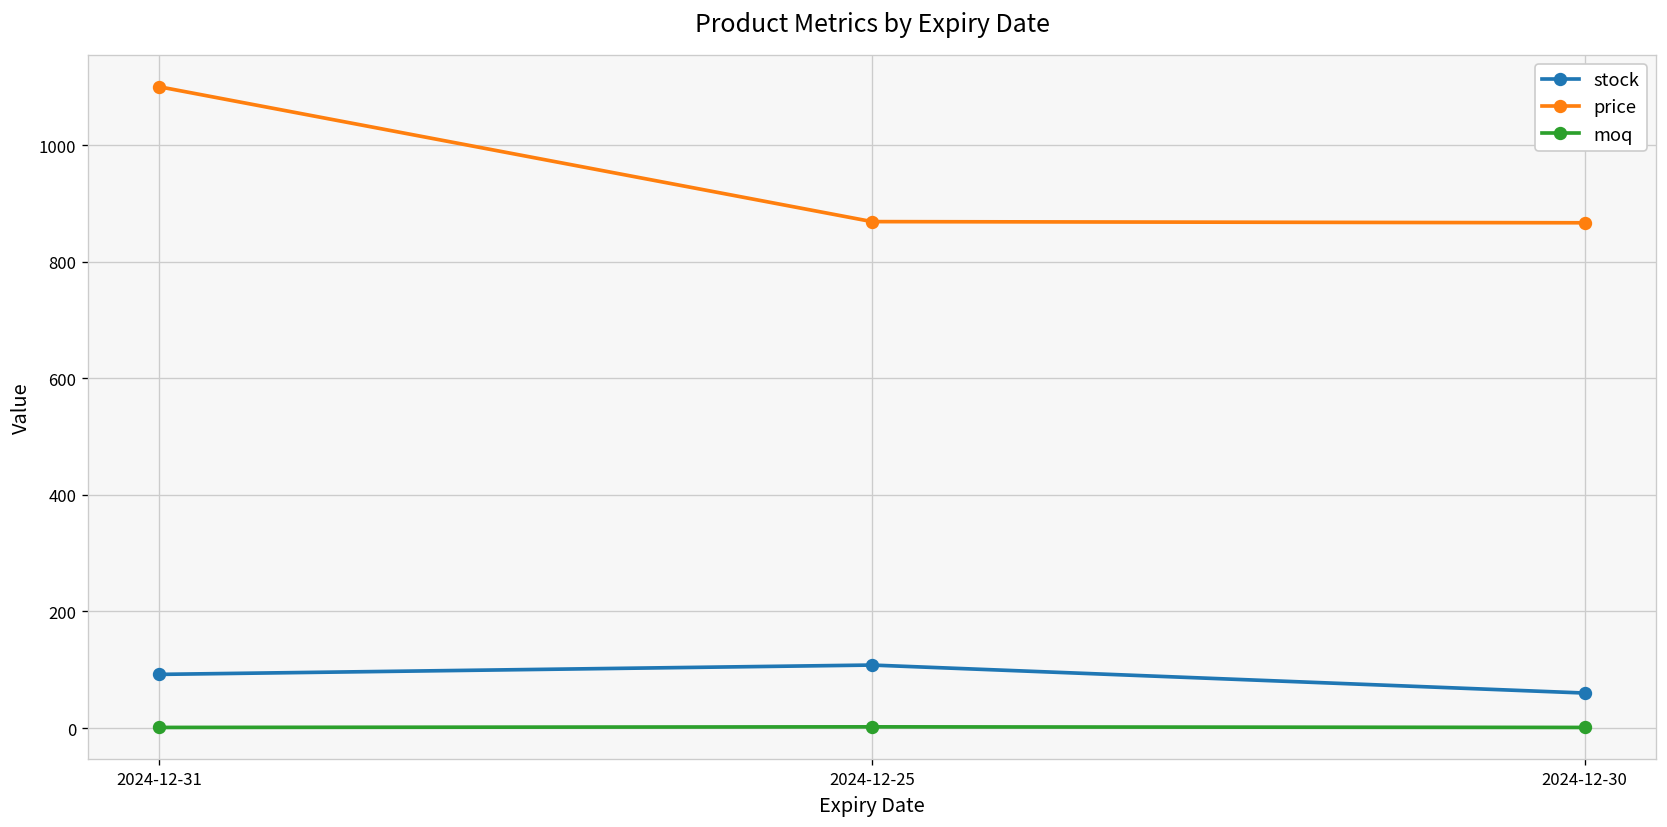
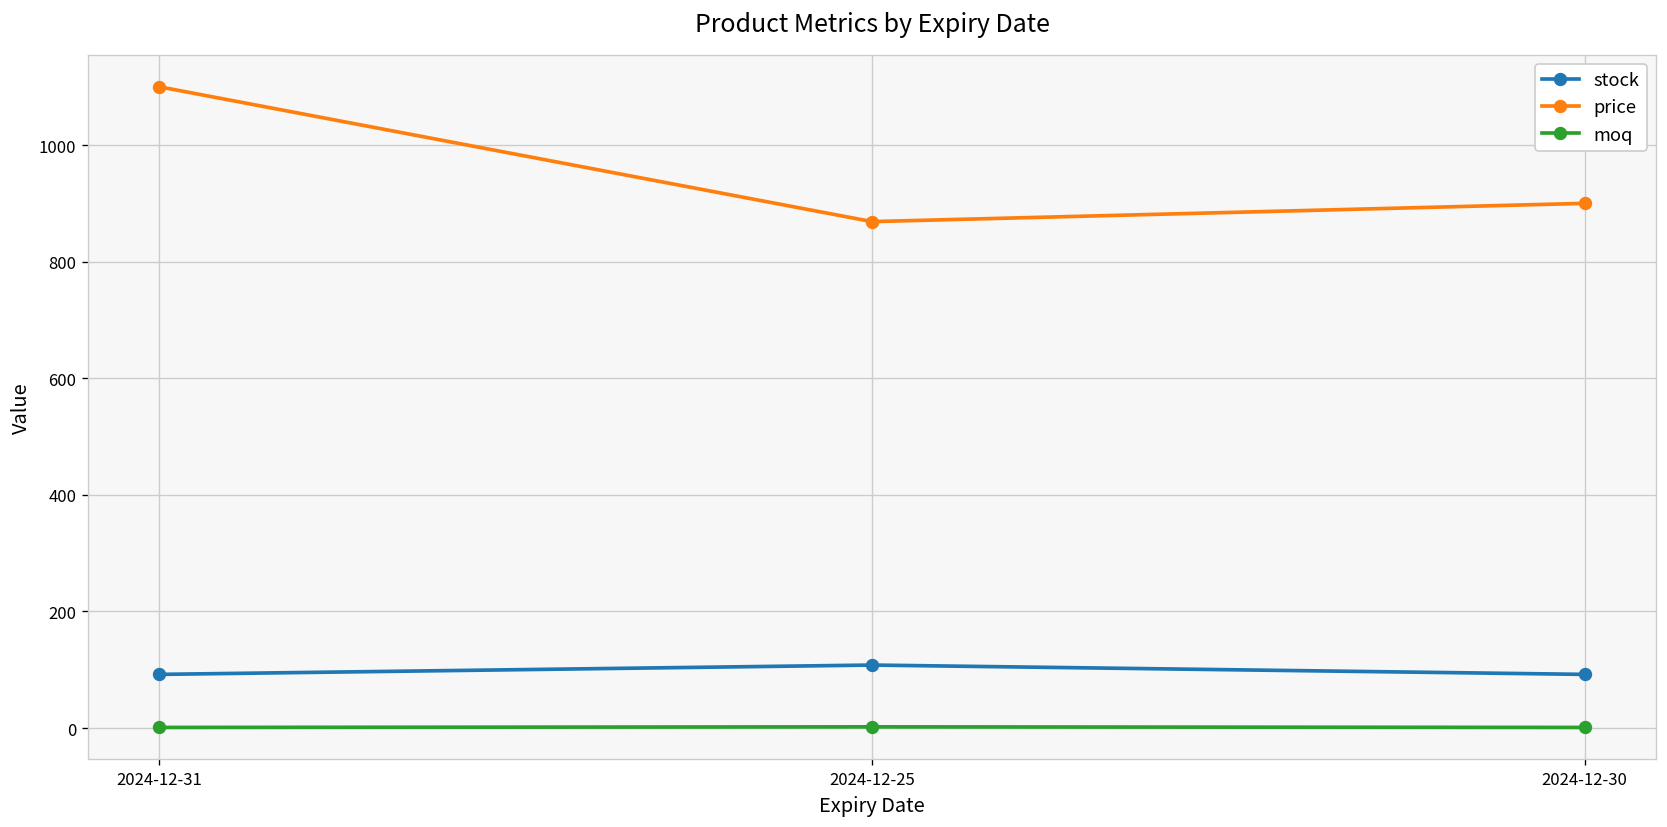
  {
    "stock": {
      "2024-12-31": 90,
      "2024-12-25": 110,
-     "2024-12-30": 60
+     "2024-12-30": 90
    },
    "price": {
      "2024-12-31": 1100,
      "2024-12-25": 870,
-     "2024-12-30": 870
+     "2024-12-30": 900
    },
    "moq": {
      "2024-12-31": 0,
      "2024-12-25": 0,
      "2024-12-30": 0
    }
  }
